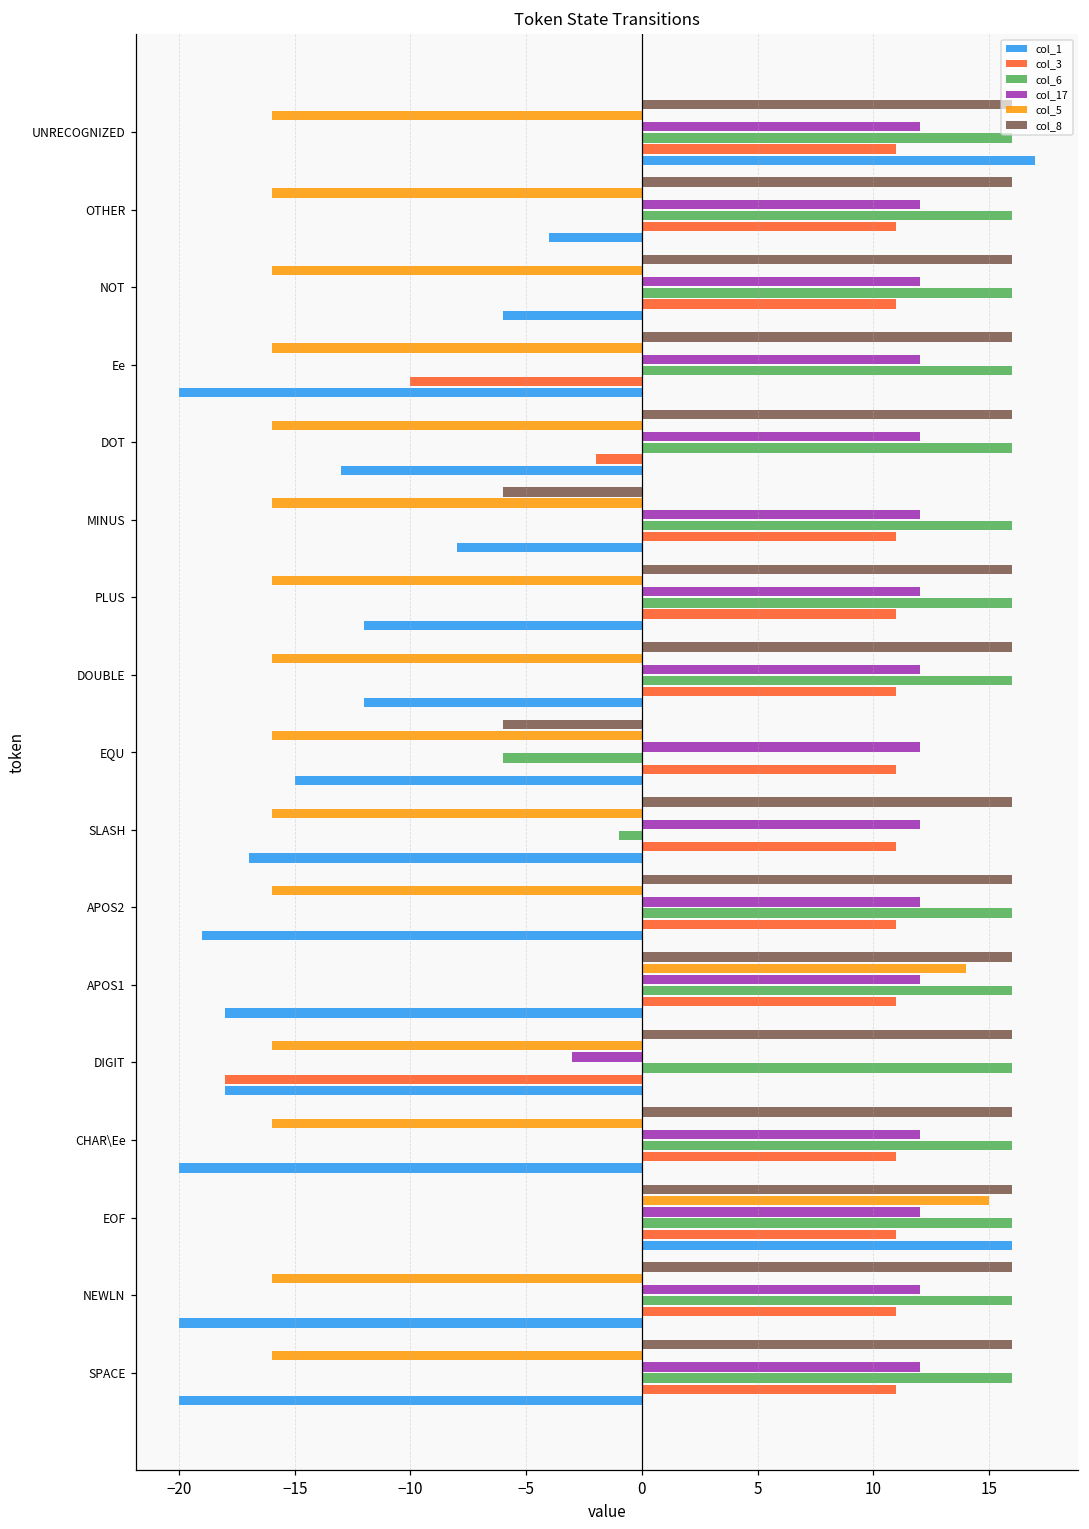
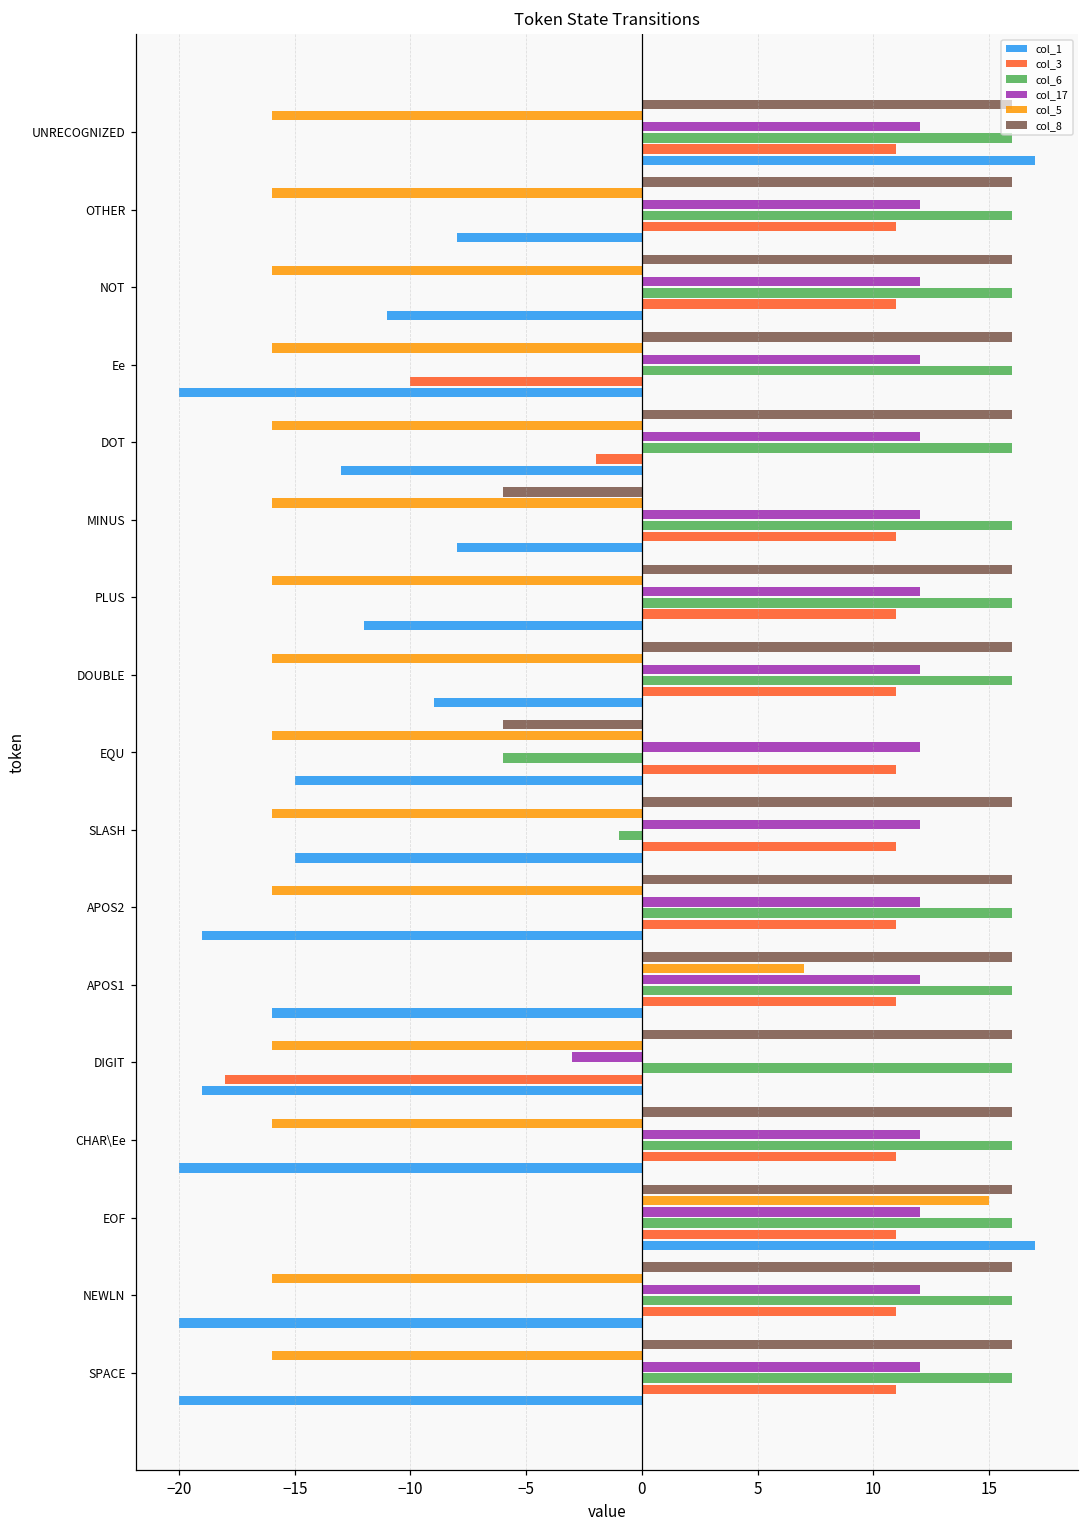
  {
    "col_1": {
      "UNRECOGNIZED": 17.0,
-     "OTHER": -4.0,
-     "NOT": -6.0,
+     "OTHER": -8.0,
+     "NOT": -11.0,
      "Ee": -20.0,
      "DOT": -13.0,
      "MINUS": -8.0,
      "PLUS": -12.0,
-     "DOUBLE": -12.0,
+     "DOUBLE": -9.0,
      "EQU": -15.0,
-     "SLASH": -17.0,
+     "SLASH": -15.0,
      "APOS2": -19.0,
-     "APOS1": -18.0,
-     "DIGIT": -18.0,
+     "APOS1": -16.0,
+     "DIGIT": -19.0,
      "CHAR\\Ee": -20.0,
-     "EOF": 16.0,
+     "EOF": 17.0,
      "NEWLN": -20.0,
      "SPACE": -20.0
    },
    "col_3": {
      "UNRECOGNIZED": 11.0,
      "OTHER": 11.0,
      "NOT": 11.0,
      "Ee": -10.0,
      "DOT": -2.0,
      "MINUS": 11.0,
      "PLUS": 11.0,
      "DOUBLE": 11.0,
      "EQU": 11.0,
      "SLASH": 11.0,
      "APOS2": 11.0,
      "APOS1": 11.0,
      "DIGIT": -18.0,
      "CHAR\\Ee": 11.0,
      "EOF": 11.0,
      "NEWLN": 11.0,
      "SPACE": 11.0
    },
    "col_6": {
      "OTHER": 16.0,
      "NOT": 16.0,
      "Ee": 16.0,
      "DOT": 16.0,
      "MINUS": 16.0,
      "PLUS": 16.0,
      "DOUBLE": 16.0,
      "EQU": -6.0,
      "SLASH": -1.0,
      "APOS2": 16.0,
      "APOS1": 16.0,
      "DIGIT": 16.0,
      "CHAR\\Ee": 16.0,
      "EOF": 16.0,
      "NEWLN": 16.0,
      "SPACE": 16.0
    },
    "col_17": {
      "UNRECOGNIZED": 12.0,
      "OTHER": 12.0,
      "NOT": 12.0,
      "Ee": 12.0,
      "DOT": 12.0,
      "MINUS": 12.0,
      "PLUS": 12.0,
      "DOUBLE": 12.0,
      "EQU": 12.0,
      "SLASH": 12.0,
      "APOS2": 12.0,
      "APOS1": 12.0,
      "DIGIT": -3.0,
      "CHAR\\Ee": 12.0,
      "EOF": 12.0,
      "NEWLN": 12.0,
      "SPACE": 12.0
    },
    "col_5": {
      "UNRECOGNIZED": -16.0,
      "OTHER": -16.0,
      "NOT": -16.0,
      "Ee": -16.0,
      "DOT": -16.0,
      "MINUS": -16.0,
      "PLUS": -16.0,
      "DOUBLE": -16.0,
      "EQU": -16.0,
      "SLASH": -16.0,
      "APOS2": -16.0,
-     "APOS1": 14.0,
+     "APOS1": 7.0,
      "DIGIT": -16.0,
      "CHAR\\Ee": -16.0,
      "EOF": 15.0,
      "NEWLN": -16.0,
      "SPACE": -16.0
    },
    "col_8": {
      "OTHER": 16.0,
      "NOT": 16.0,
      "Ee": 16.0,
      "DOT": 16.0,
      "MINUS": -6.0,
      "PLUS": 16.0,
      "DOUBLE": 16.0,
      "EQU": -6.0,
      "SLASH": 16.0,
      "APOS2": 16.0,
      "APOS1": 16.0,
      "DIGIT": 16.0,
      "CHAR\\Ee": 16.0,
      "EOF": 16.0,
      "NEWLN": 16.0,
      "SPACE": 16.0
    }
  }
